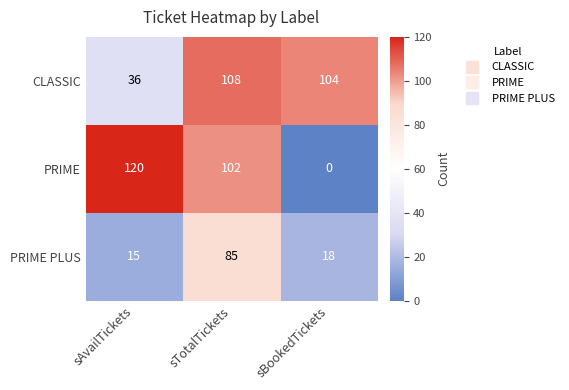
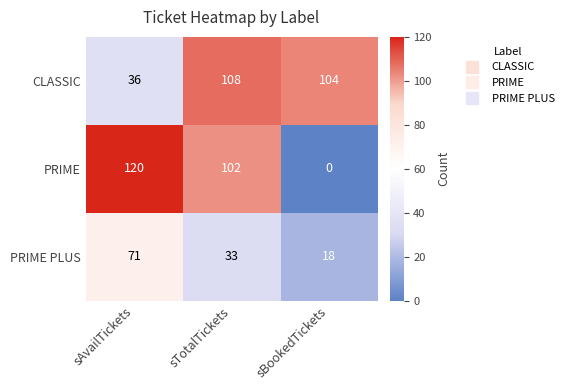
  {
    "CLASSIC": {
      "sAvailTickets": 36,
      "sTotalTickets": 108,
      "sBookedTickets": 104
    },
    "PRIME": {
      "sAvailTickets": 120,
      "sTotalTickets": 102,
      "sBookedTickets": 0
    },
    "PRIME PLUS": {
-     "sAvailTickets": 15,
-     "sTotalTickets": 85,
+     "sAvailTickets": 71,
+     "sTotalTickets": 33,
      "sBookedTickets": 18
    }
  }
